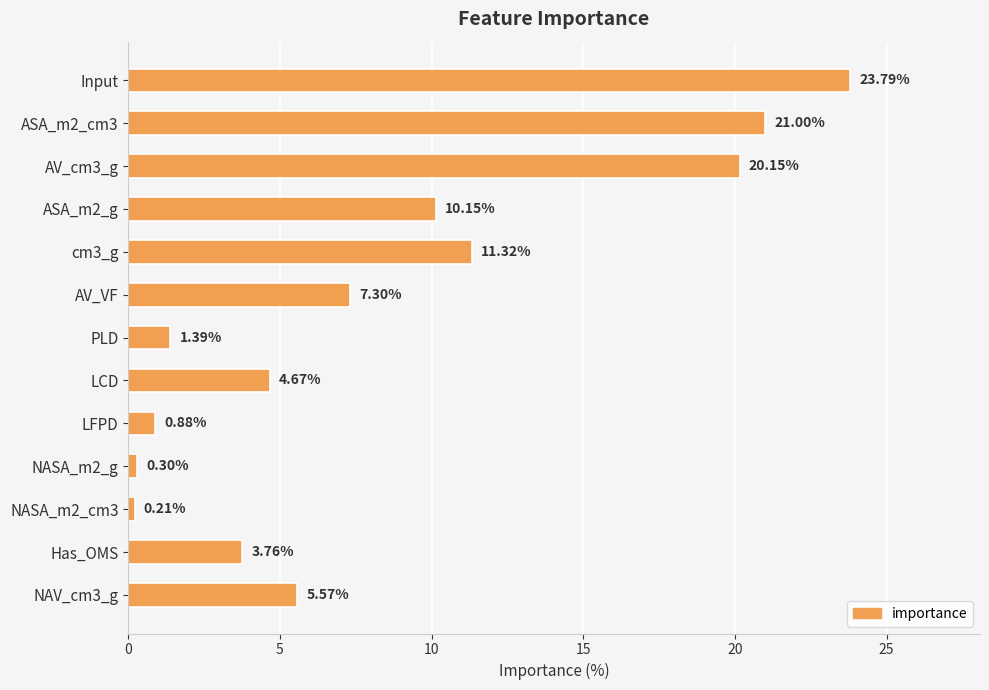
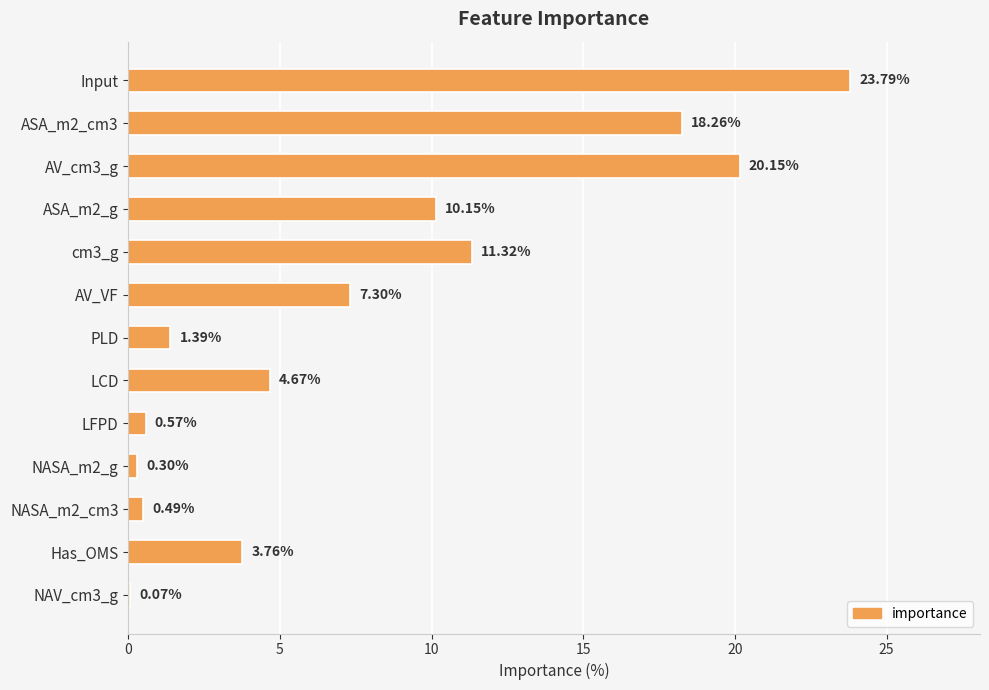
  {
    "Input": "23.79%",
-   "ASA_m2_cm3": "21.00%",
+   "ASA_m2_cm3": "18.26%",
    "AV_cm3_g": "20.15%",
    "ASA_m2_g": "10.15%",
    "cm3_g": "11.32%",
    "AV_VF": "7.30%",
    "PLD": "1.39%",
    "LCD": "4.67%",
-   "LFPD": "0.88%",
+   "LFPD": "0.57%",
    "NASA_m2_g": "0.30%",
-   "NASA_m2_cm3": "0.21%",
+   "NASA_m2_cm3": "0.49%",
    "Has_OMS": "3.76%",
-   "NAV_cm3_g": "5.57%"
+   "NAV_cm3_g": "0.07%"
  }
